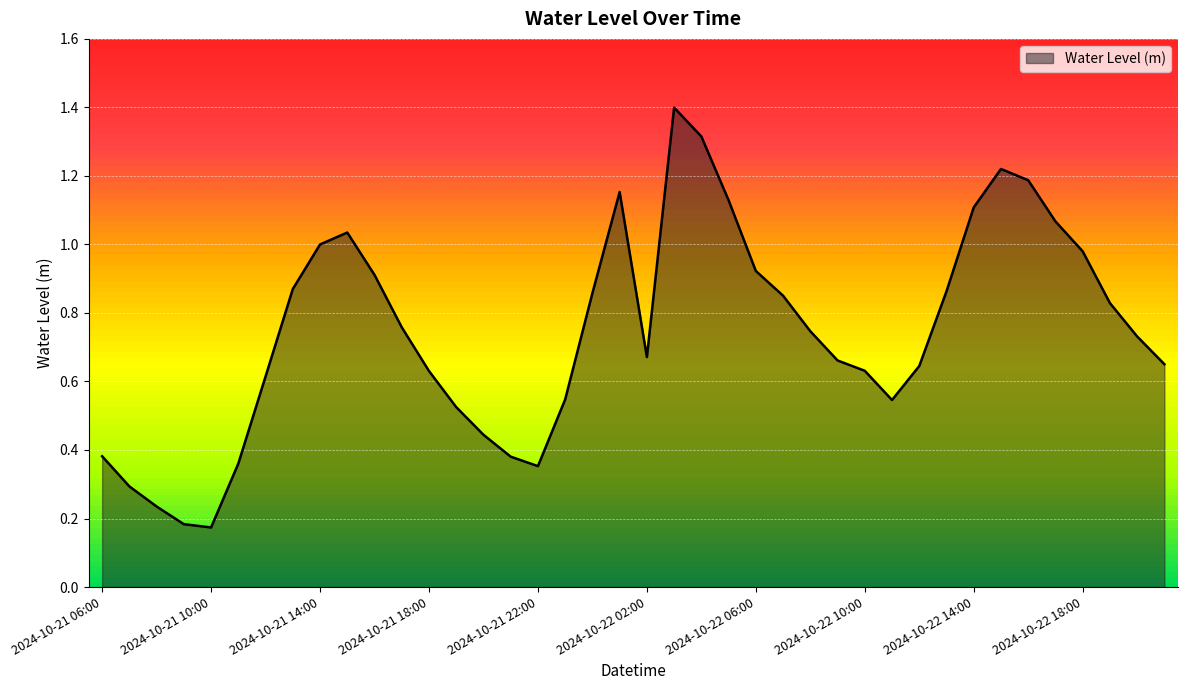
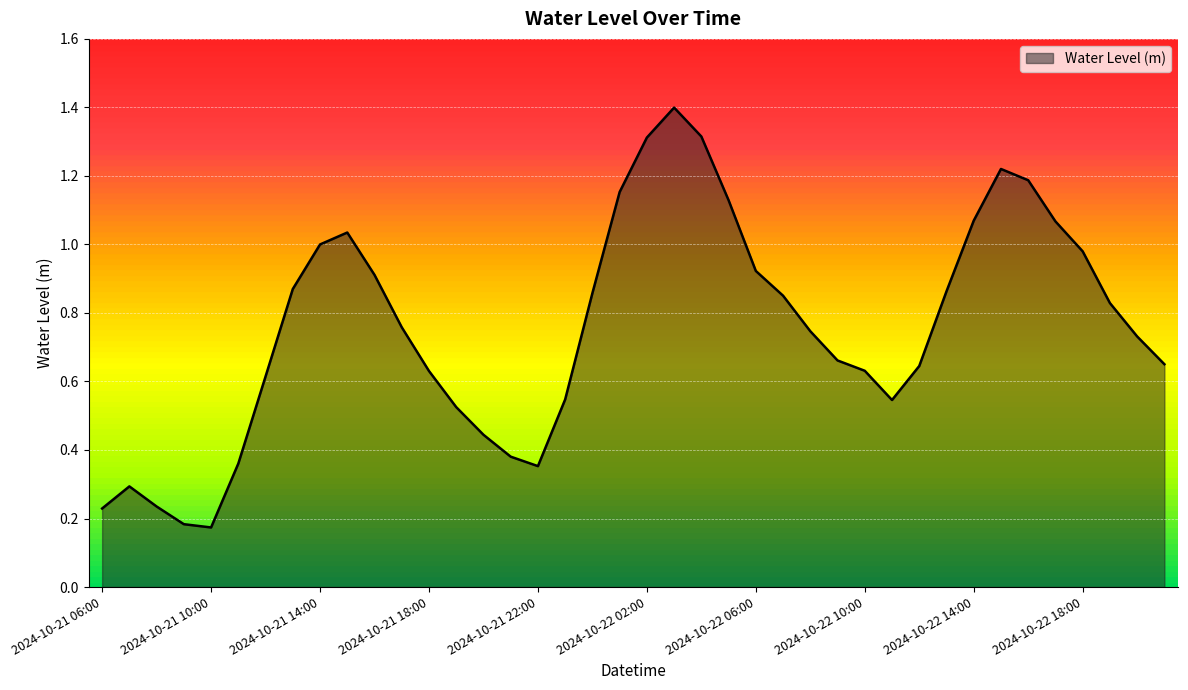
  {
-   "2024-10-21 06:00": 0.38,
+   "2024-10-21 06:00": 0.23,
    "2024-10-21 10:00": 0.17,
    "2024-10-21 14:00": 1.00,
    "2024-10-21 18:00": 0.63,
    "2024-10-21 22:00": 0.35,
-   "2024-10-22 02:00": 0.67,
+   "2024-10-22 02:00": 1.31,
    "2024-10-22 06:00": 0.92,
    "2024-10-22 10:00": 0.63,
-   "2024-10-22 14:00": 1.11,
+   "2024-10-22 14:00": 1.07,
    "2024-10-22 18:00": 0.98
  }
